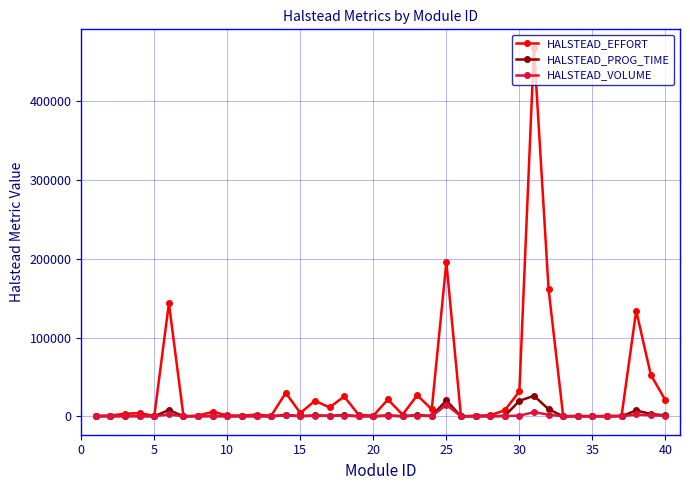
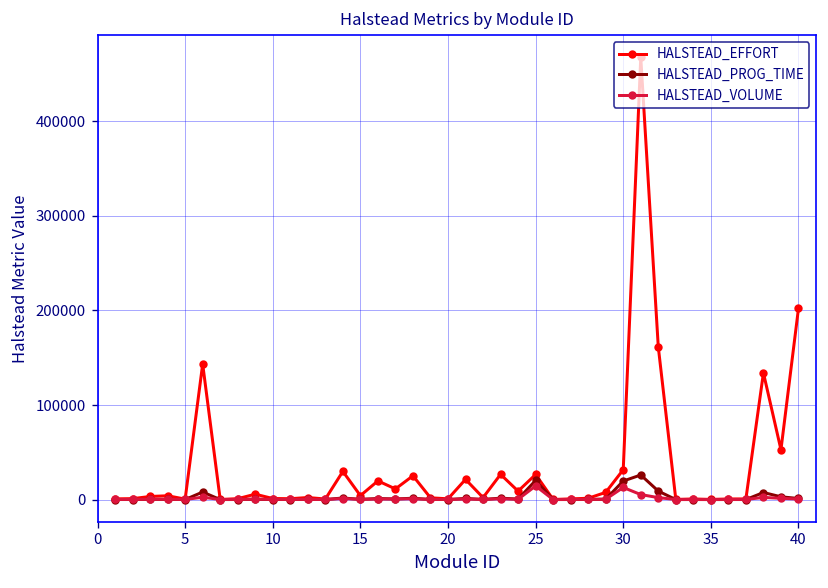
  {
    "HALSTEAD_EFFORT": {
      "15": 0,
-     "25": 200000,
+     "25": 30000,
      "30": 30000,
-     "40": 20000
+     "40": 200000
    },
    "HALSTEAD_PROG_TIME": {
      "25": 20000,
      "30": 20000
    },
    "HALSTEAD_VOLUME": {
      "25": 10000,
-     "30": 0
+     "30": 10000
    }
  }
